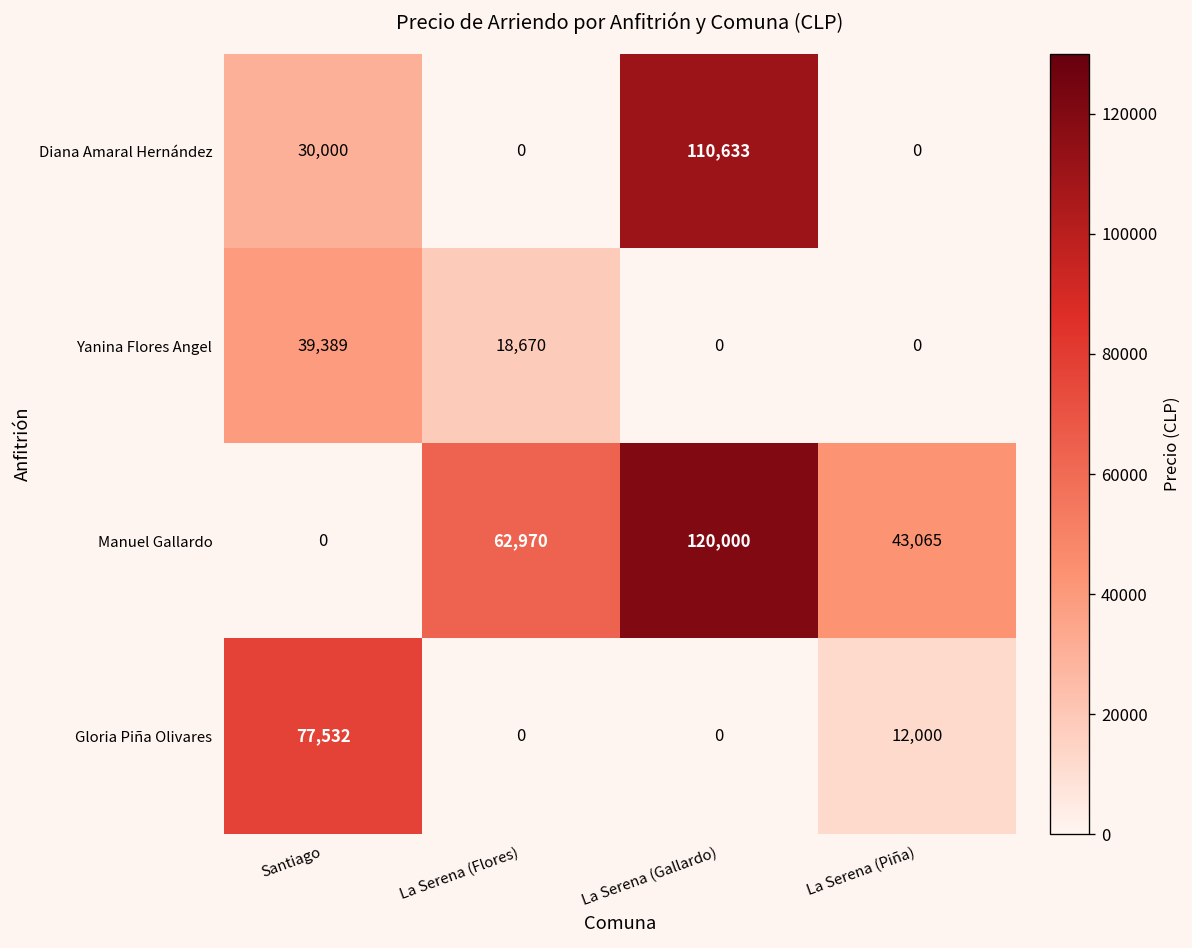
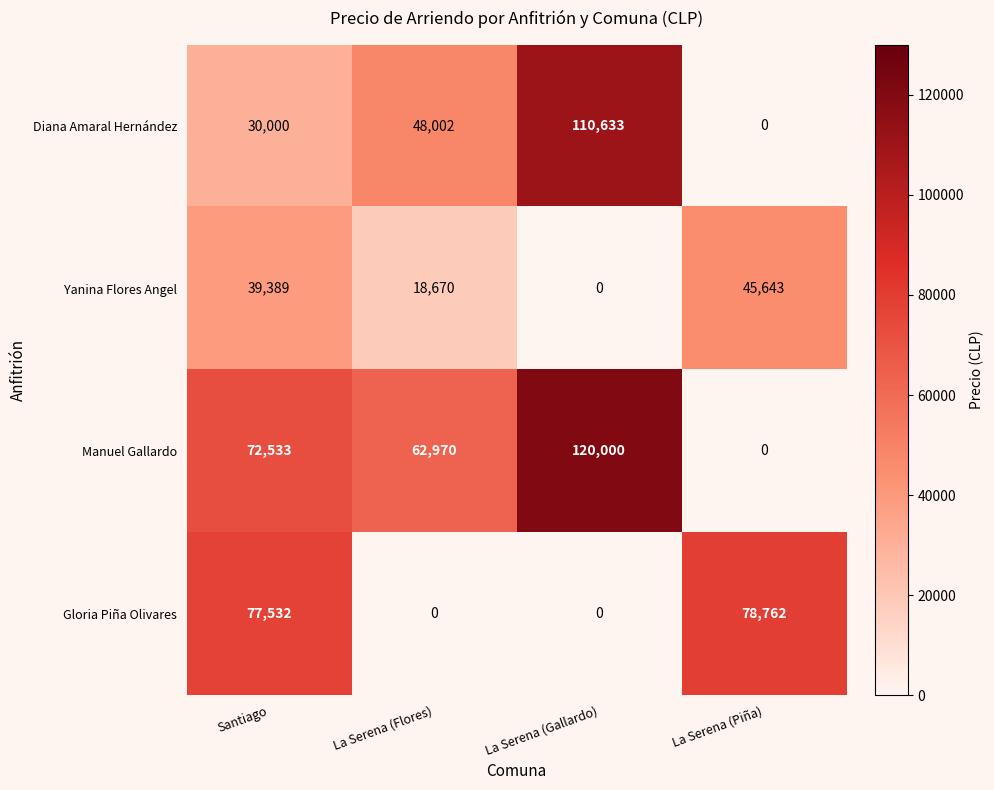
  {
    "Diana Amaral Hernández": {
      "Santiago": "30,000",
-     "La Serena (Flores)": "0",
+     "La Serena (Flores)": "48,002",
      "La Serena (Gallardo)": "110,633",
      "La Serena (Piña)": "0"
    },
    "Yanina Flores Angel": {
      "Santiago": "39,389",
      "La Serena (Flores)": "18,670",
      "La Serena (Gallardo)": "0",
-     "La Serena (Piña)": "0"
+     "La Serena (Piña)": "45,643"
    },
    "Manuel Gallardo": {
-     "Santiago": "0",
+     "Santiago": "72,533",
      "La Serena (Flores)": "62,970",
      "La Serena (Gallardo)": "120,000",
-     "La Serena (Piña)": "43,065"
+     "La Serena (Piña)": "0"
    },
    "Gloria Piña Olivares": {
      "Santiago": "77,532",
      "La Serena (Flores)": "0",
      "La Serena (Gallardo)": "0",
-     "La Serena (Piña)": "12,000"
+     "La Serena (Piña)": "78,762"
    }
  }
